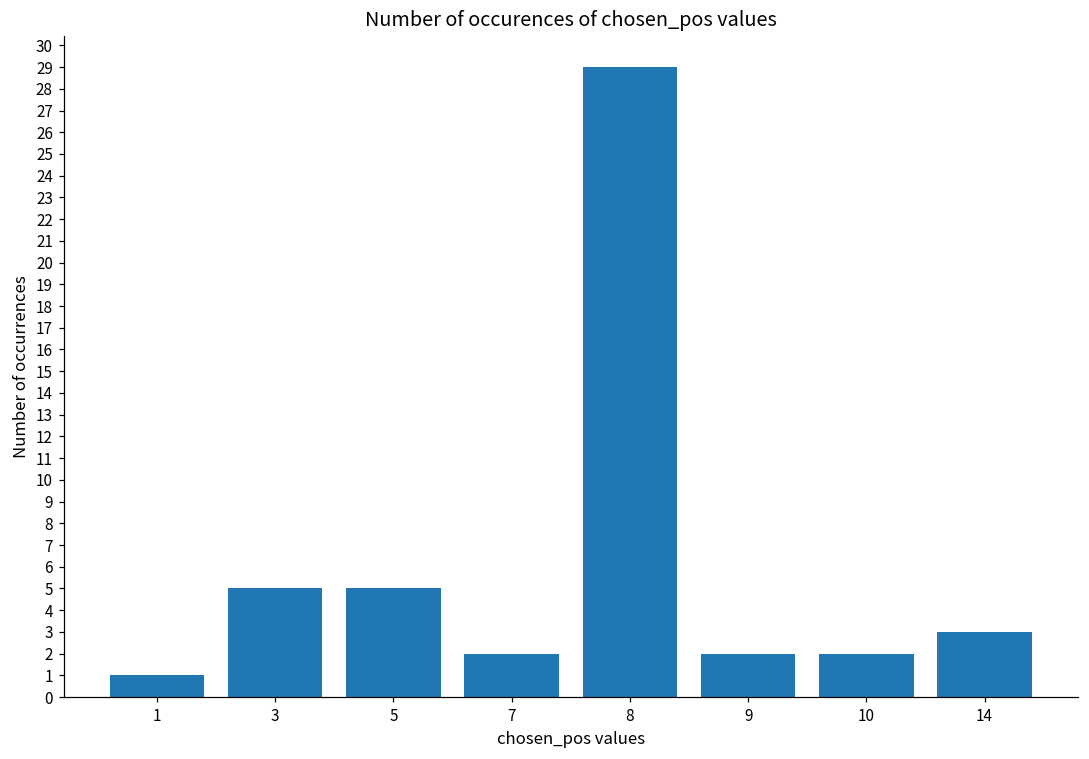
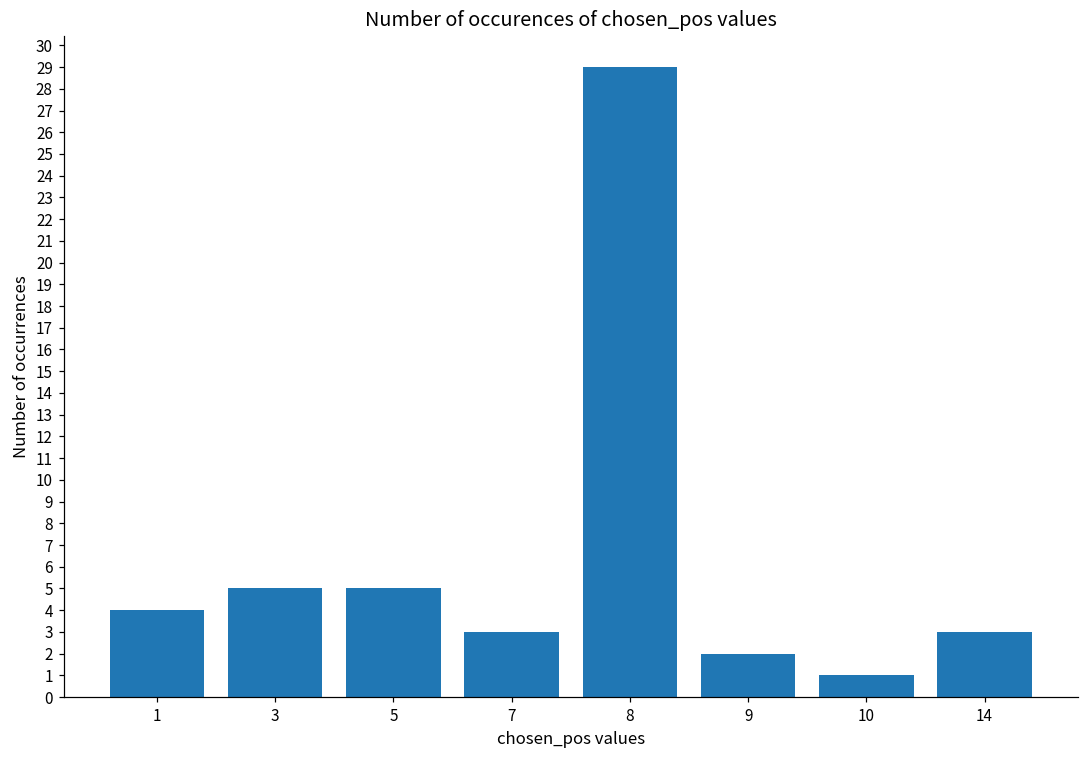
  {
-   "1": 1,
+   "1": 4,
    "3": 5,
    "5": 5,
-   "7": 2,
+   "7": 3,
    "8": 29,
    "9": 2,
-   "10": 2,
+   "10": 1,
    "14": 3
  }
